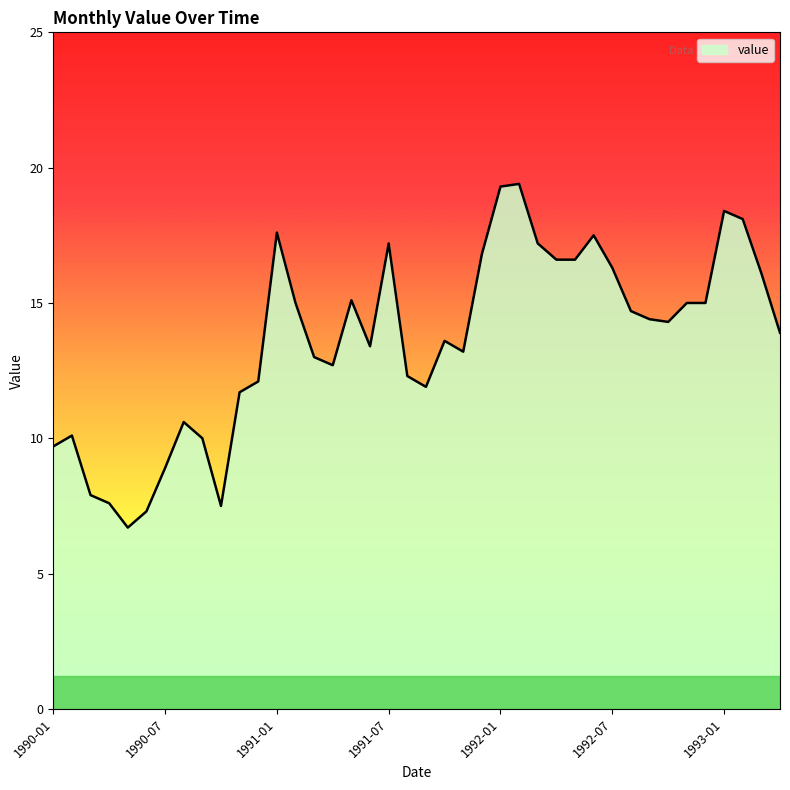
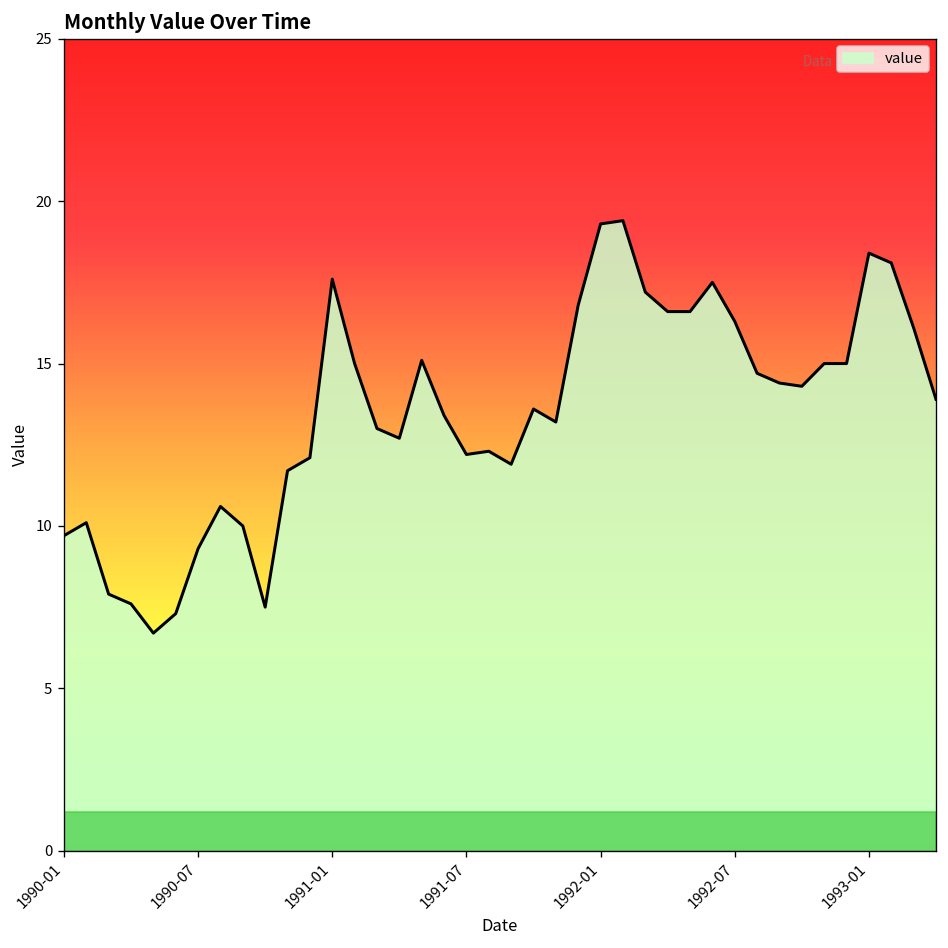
  {
    "1990-01": 9.7,
-   "1990-07": 8.9,
+   "1990-07": 9.3,
    "1991-01": 17.6,
-   "1991-07": 17.2,
+   "1991-07": 12.2,
    "1992-01": 19.3,
    "1992-07": 16.3,
    "1993-01": 18.4
  }
